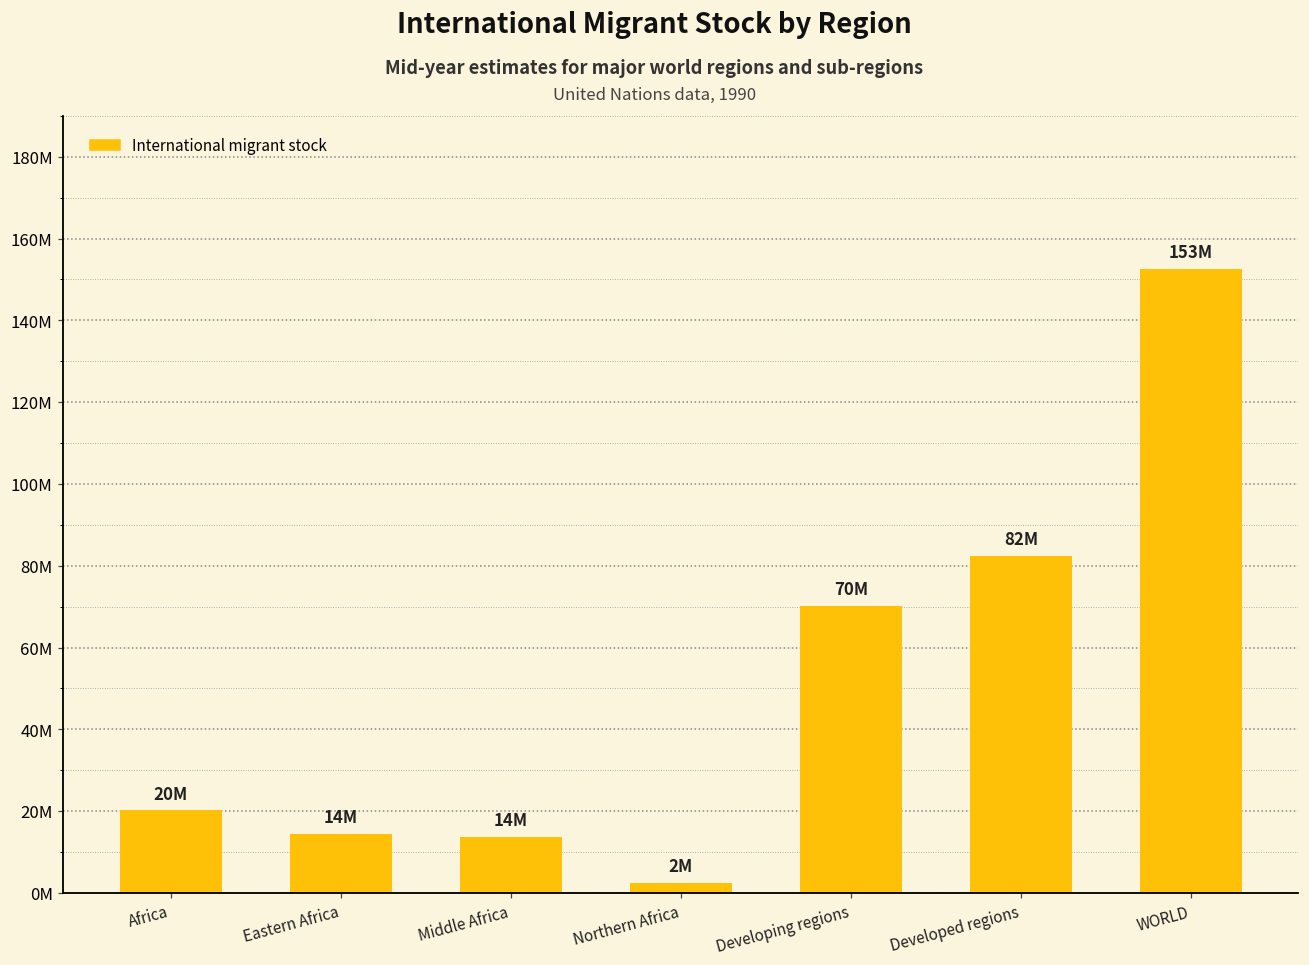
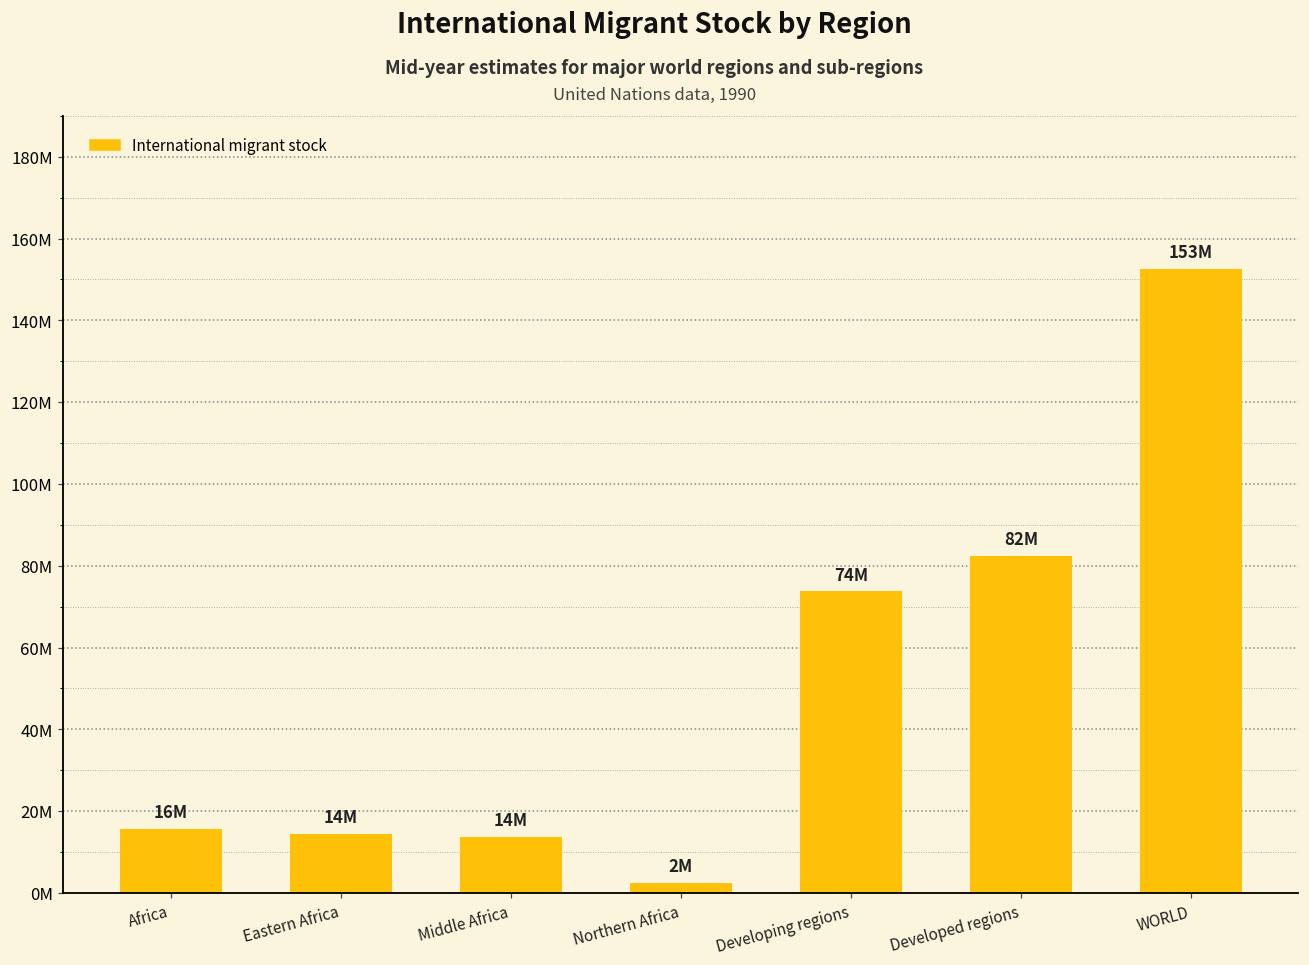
  {
-   "Africa": "20M",
+   "Africa": "16M",
    "Eastern Africa": "14M",
    "Middle Africa": "14M",
    "Northern Africa": "2M",
-   "Developing regions": "70M",
+   "Developing regions": "74M",
    "Developed regions": "82M",
    "WORLD": "153M"
  }
